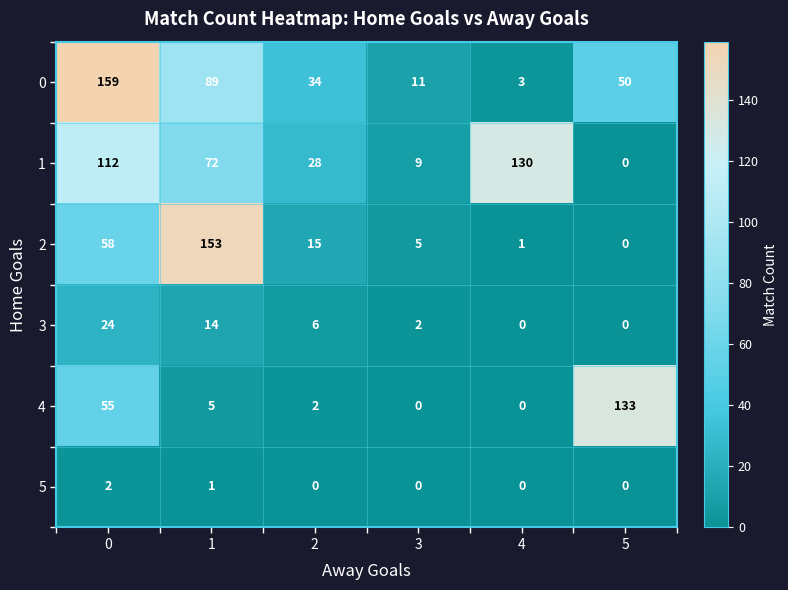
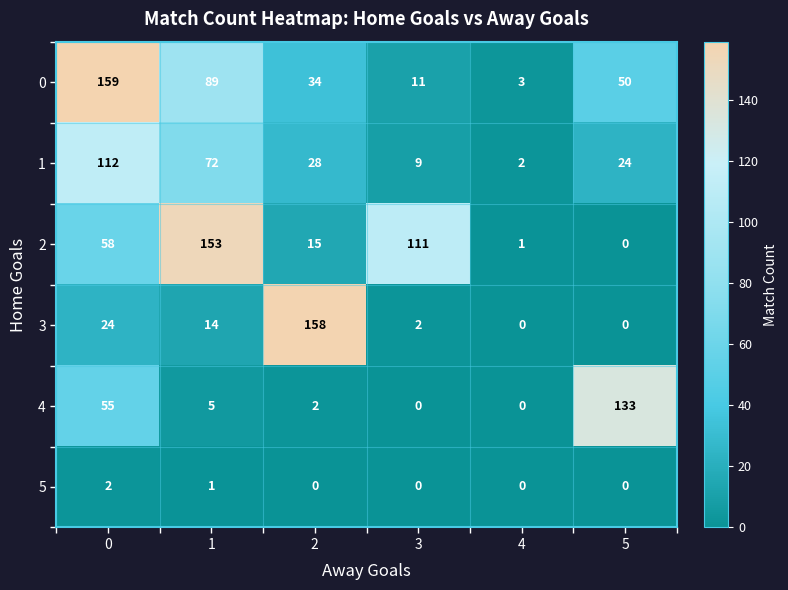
  {
    "0": {
      "0": 159,
      "1": 89,
      "2": 34,
      "3": 11,
      "4": 3,
      "5": 50
    },
    "1": {
      "0": 112,
      "1": 72,
      "2": 28,
      "3": 9,
-     "4": 130,
-     "5": 0
+     "4": 2,
+     "5": 24
    },
    "2": {
      "0": 58,
      "1": 153,
      "2": 15,
-     "3": 5,
+     "3": 111,
      "4": 1,
      "5": 0
    },
    "3": {
      "0": 24,
      "1": 14,
-     "2": 6,
+     "2": 158,
      "3": 2,
      "4": 0,
      "5": 0
    },
    "4": {
      "0": 55,
      "1": 5,
      "2": 2,
      "3": 0,
      "4": 0,
      "5": 133
    },
    "5": {
      "0": 2,
      "1": 1,
      "2": 0,
      "3": 0,
      "4": 0,
      "5": 0
    }
  }
